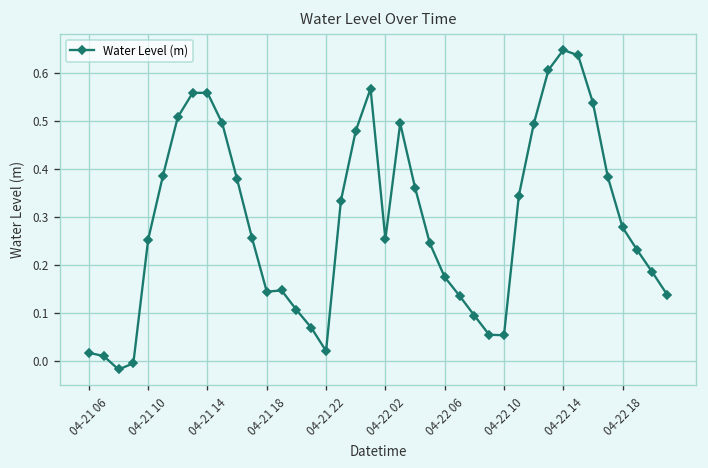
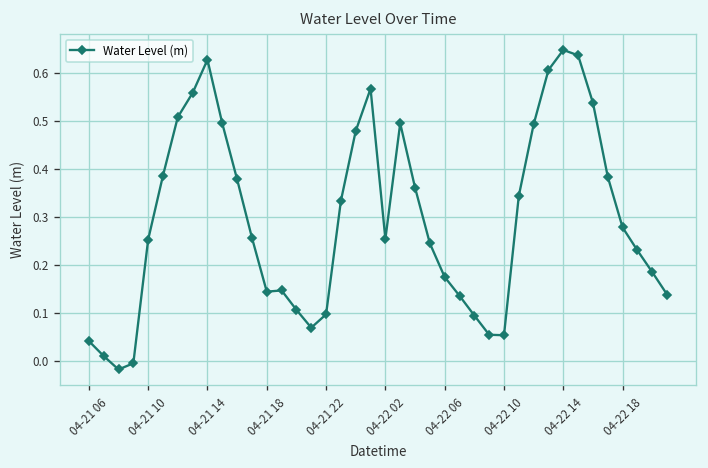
  {
-   "04-21 06": 0.02,
+   "04-21 06": 0.04,
    "04-21 10": 0.25,
-   "04-21 14": 0.56,
+   "04-21 14": 0.63,
    "04-21 18": 0.14,
-   "04-21 22": 0.02,
+   "04-21 22": 0.10,
    "04-22 02": 0.25,
    "04-22 06": 0.18,
    "04-22 10": 0.05,
    "04-22 14": 0.65,
    "04-22 18": 0.28
  }
